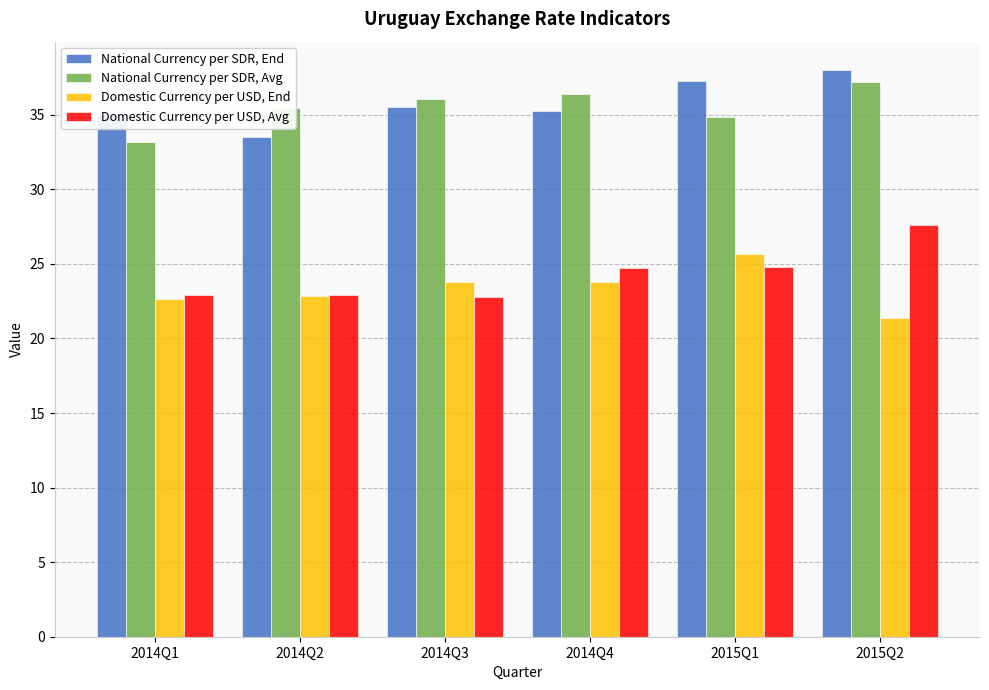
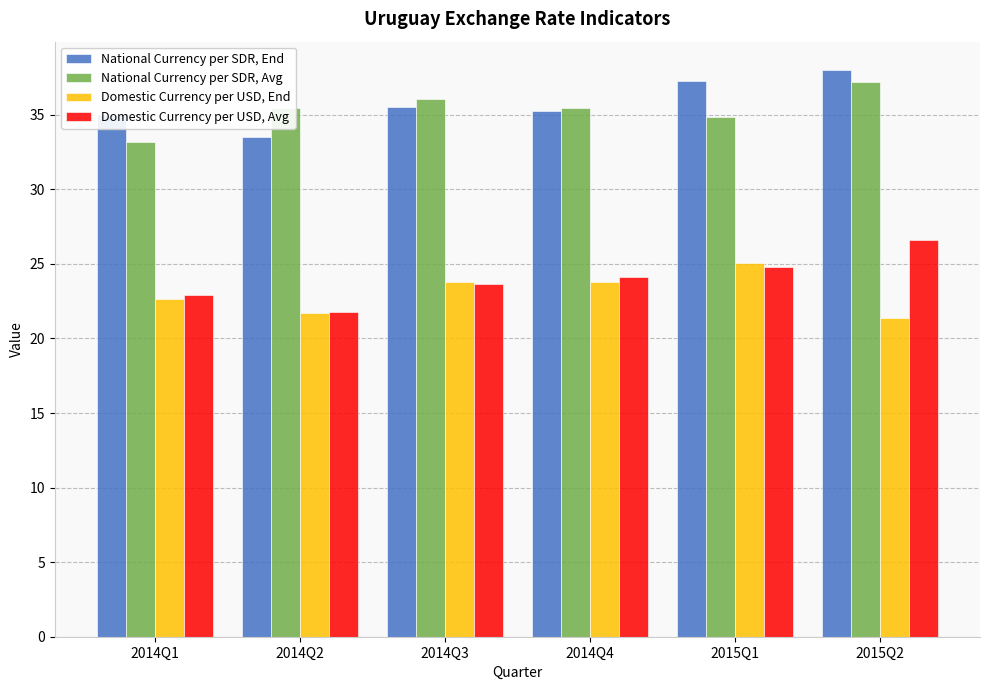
  {
    "National Currency per SDR, End": {
      "2014Q2": 33.5,
      "2014Q3": 35.6,
      "2014Q4": 35.3,
      "2015Q1": 37.3,
      "2015Q2": 38.0
    },
    "National Currency per SDR, Avg": {
      "2014Q1": 33.2,
      "2014Q3": 36.0,
-     "2014Q4": 36.4,
+     "2014Q4": 35.5,
      "2015Q1": 34.8,
      "2015Q2": 37.2
    },
    "Domestic Currency per USD, End": {
      "2014Q1": 22.6,
-     "2014Q2": 22.9,
+     "2014Q2": 21.7,
      "2014Q3": 23.8,
      "2014Q4": 23.8,
-     "2015Q1": 25.7,
+     "2015Q1": 25.0,
      "2015Q2": 21.3
    },
    "Domestic Currency per USD, Avg": {
      "2014Q1": 22.9,
-     "2014Q2": 22.9,
-     "2014Q3": 22.8,
-     "2014Q4": 24.7,
+     "2014Q2": 21.8,
+     "2014Q3": 23.7,
+     "2014Q4": 24.1,
      "2015Q1": 24.8,
-     "2015Q2": 27.6
+     "2015Q2": 26.6
    }
  }
